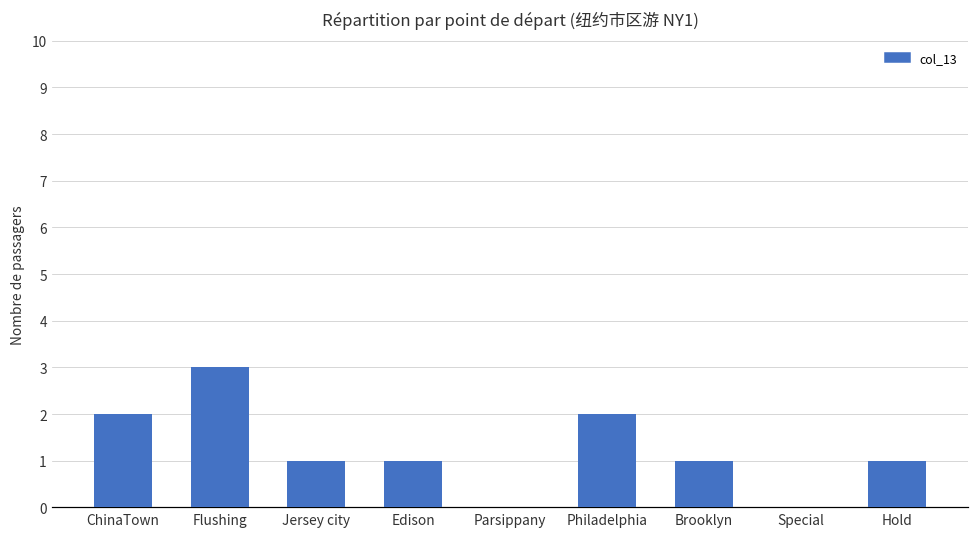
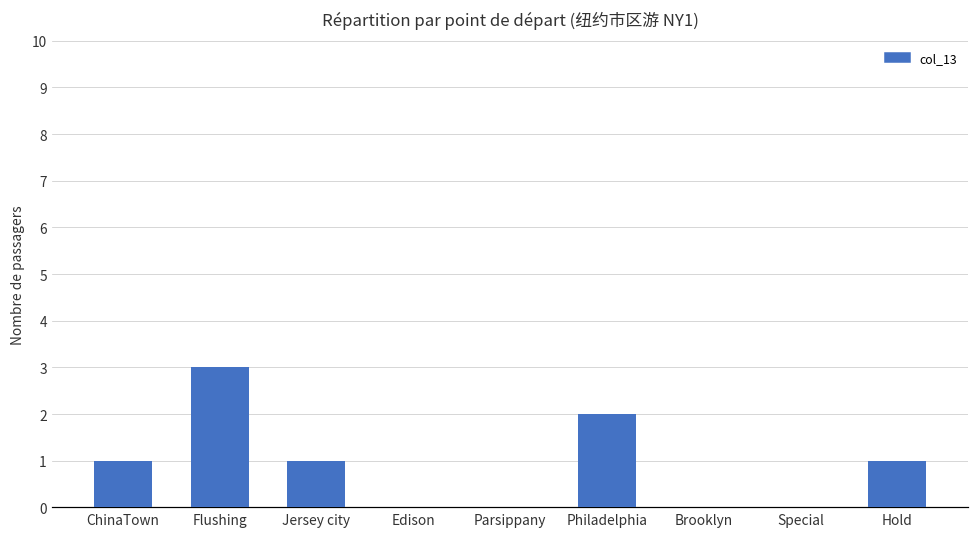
  {
-   "ChinaTown": 2,
+   "ChinaTown": 1,
    "Flushing": 3,
    "Jersey city": 1,
-   "Edison": 1,
+   "Edison": 0,
    "Parsippany": 0,
    "Philadelphia": 2,
-   "Brooklyn": 1,
+   "Brooklyn": 0,
    "Special": 0,
    "Hold": 1
  }
